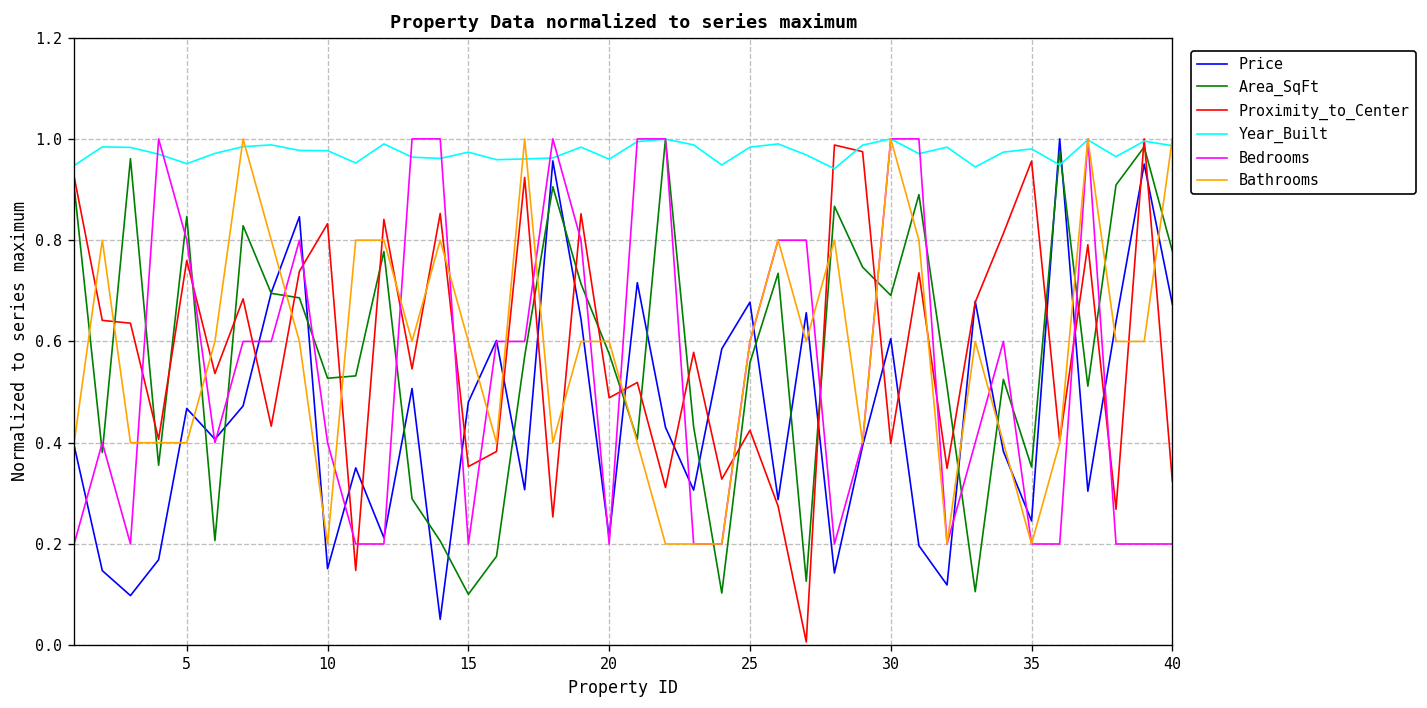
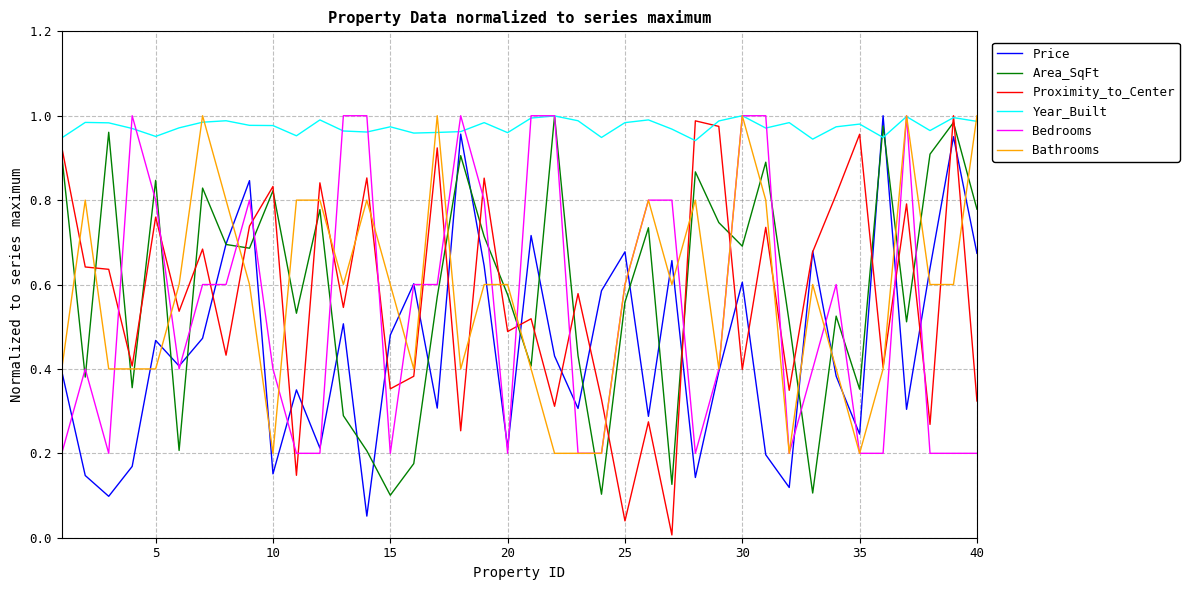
  {
    "Price": {
      "5": 0.47,
      "10": 0.15,
      "15": 0.48,
      "20": 0.21,
      "25": 0.68,
      "30": 0.61,
      "35": 0.25,
      "40": 0.67
    },
    "Area_SqFt": {
      "5": 0.85,
-     "10": 0.53,
+     "10": 0.82,
      "15": 0.10,
      "20": 0.58,
      "25": 0.56,
      "30": 0.69,
      "35": 0.35,
      "40": 0.78
    },
    "Proximity_to_Center": {
      "5": 0.76,
      "10": 0.83,
      "15": 0.35,
      "20": 0.49,
-     "25": 0.42,
+     "25": 0.04,
      "30": 0.40,
      "35": 0.96,
      "40": 0.32
    },
    "Year_Built": {
      "5": 0.95,
      "10": 0.98,
      "15": 0.97,
      "20": 0.96,
      "25": 0.98,
      "35": 0.98,
      "40": 0.99
    },
    "Bedrooms": {
      "5": 0.80,
      "10": 0.40,
      "15": 0.20,
      "20": 0.20,
      "40": 0.20
    },
    "Bathrooms": {
      "5": 0.40,
      "10": 0.20,
      "15": 0.60,
      "20": 0.60,
      "40": 1.00
    }
  }
